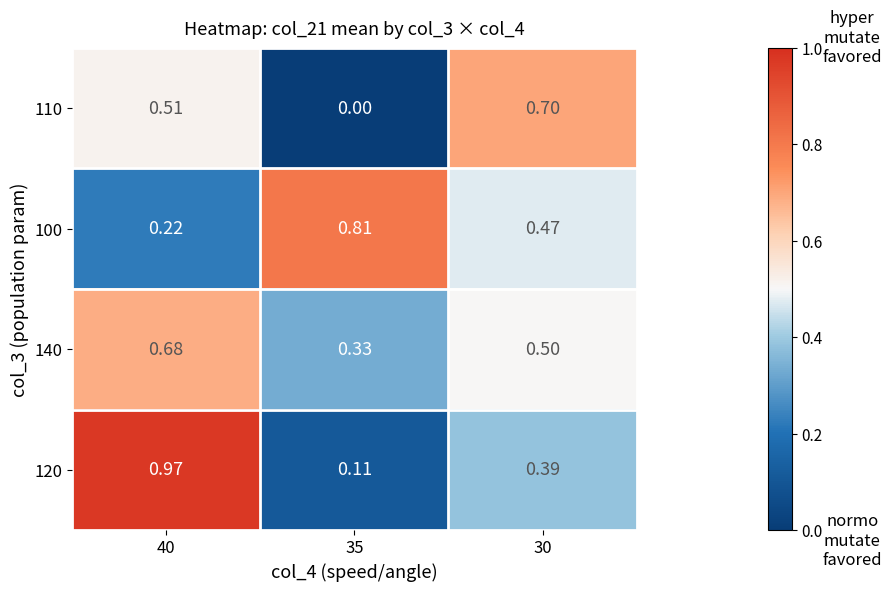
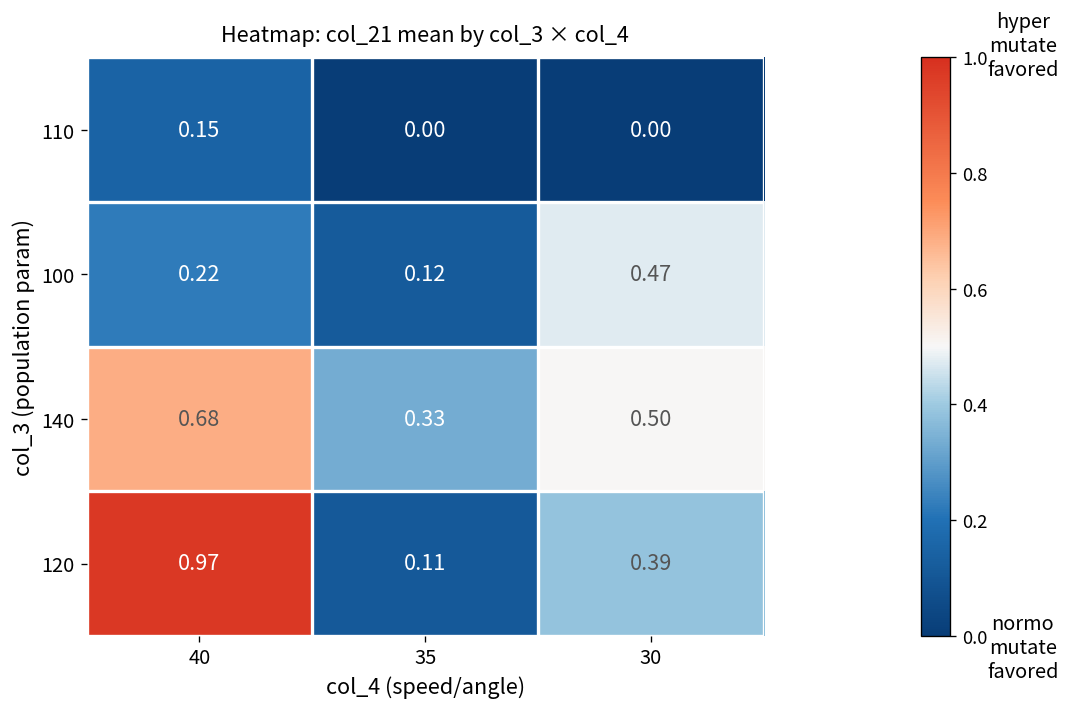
  {
    "110": {
-     "40": 0.51,
+     "40": 0.15,
      "35": 0.00,
-     "30": 0.70
+     "30": 0.00
    },
    "100": {
      "40": 0.22,
-     "35": 0.81,
+     "35": 0.12,
      "30": 0.47
    },
    "140": {
      "40": 0.68,
      "35": 0.33,
      "30": 0.50
    },
    "120": {
      "40": 0.97,
      "35": 0.11,
      "30": 0.39
    }
  }
